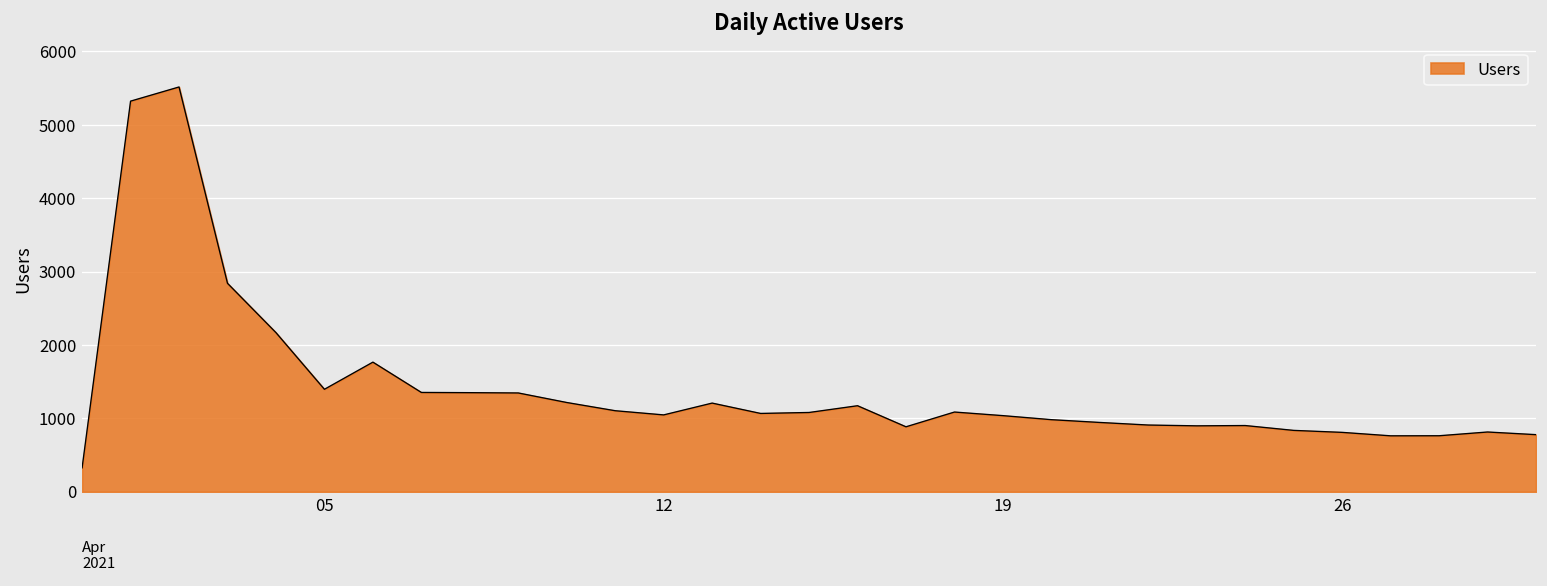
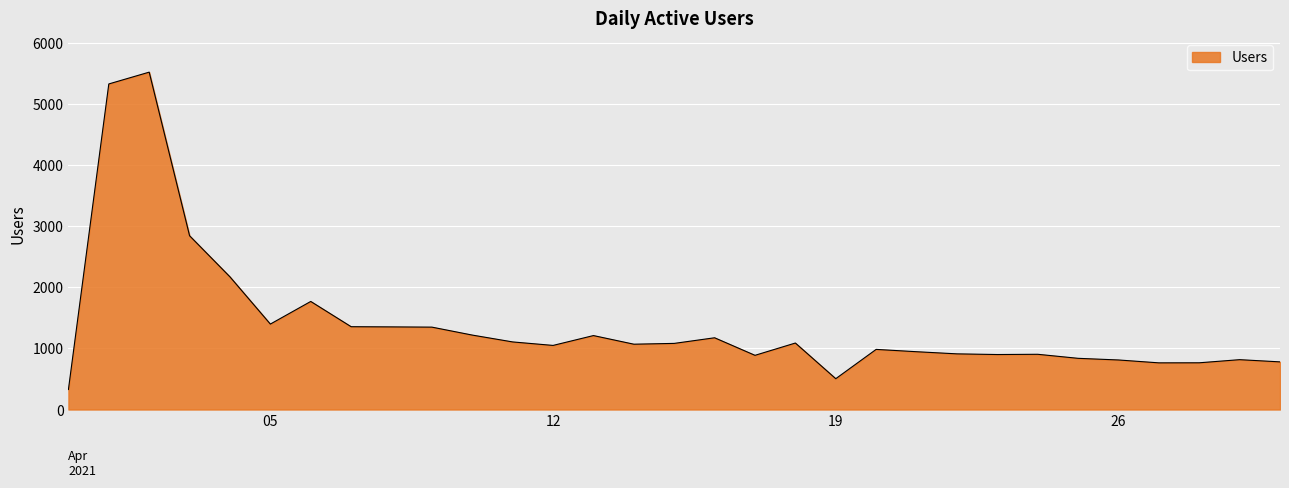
  {
    "05": 1400,
    "12": 1000,
-   "19": 1000,
+   "19": 500,
    "26": 800
  }
